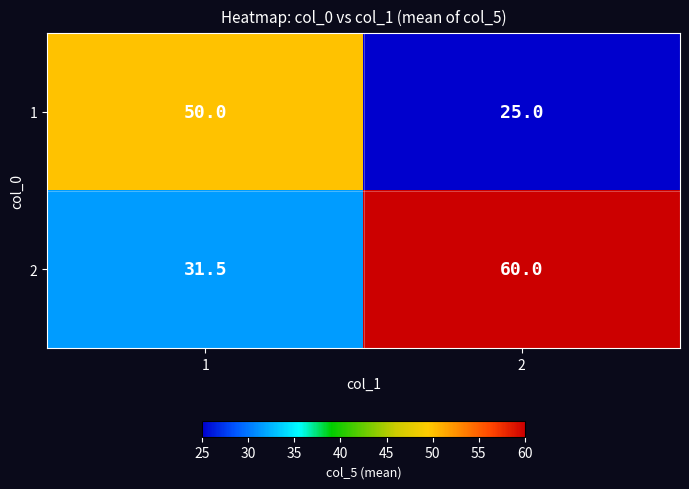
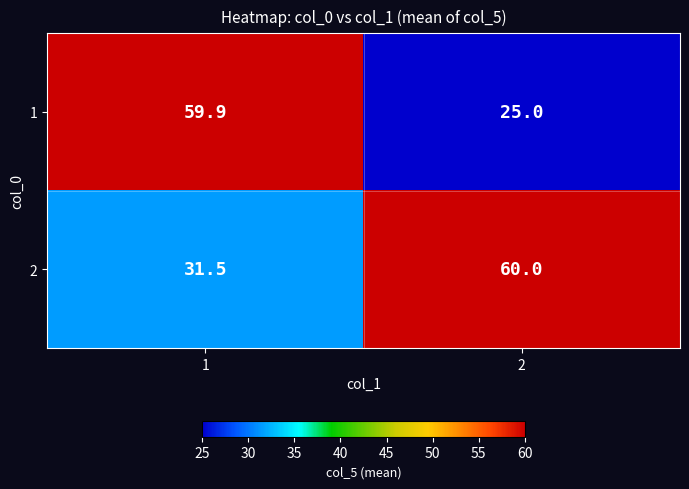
  {
    "1": {
-     "1": 50.0,
+     "1": 59.9,
      "2": 25.0
    },
    "2": {
      "1": 31.5,
      "2": 60.0
    }
  }
